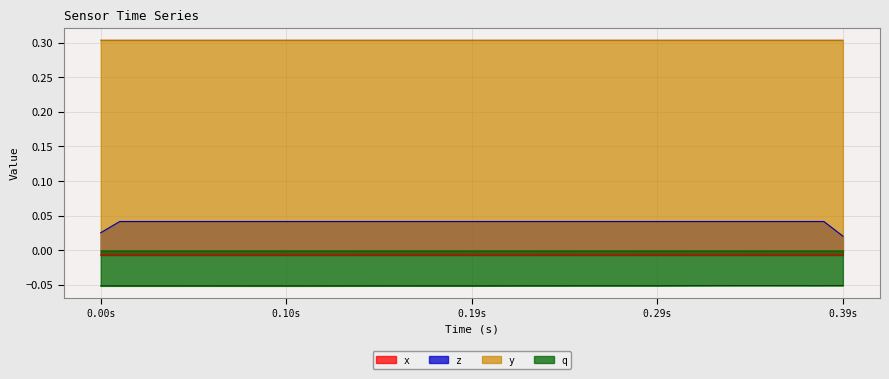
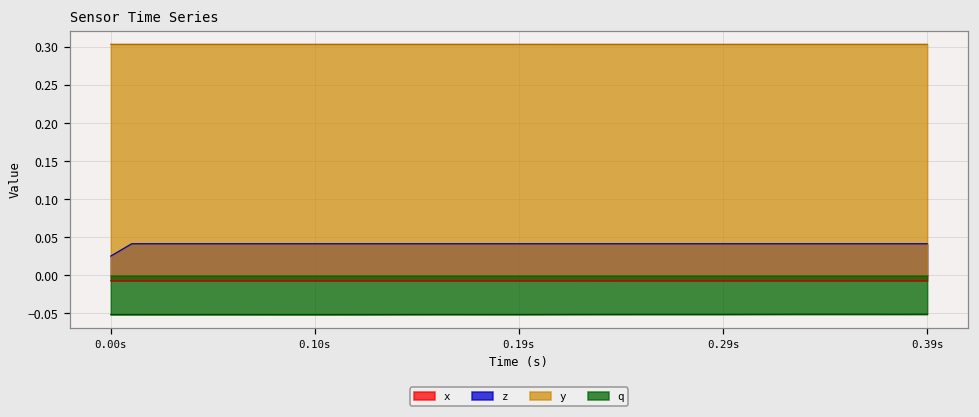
  {
    "z": {
      "0.00s": 0.03,
-     "0.39s": 0.02
+     "0.39s": 0.04
    },
    "y": {
      "0.00s": 0.30,
      "0.39s": 0.30
    }
  }
